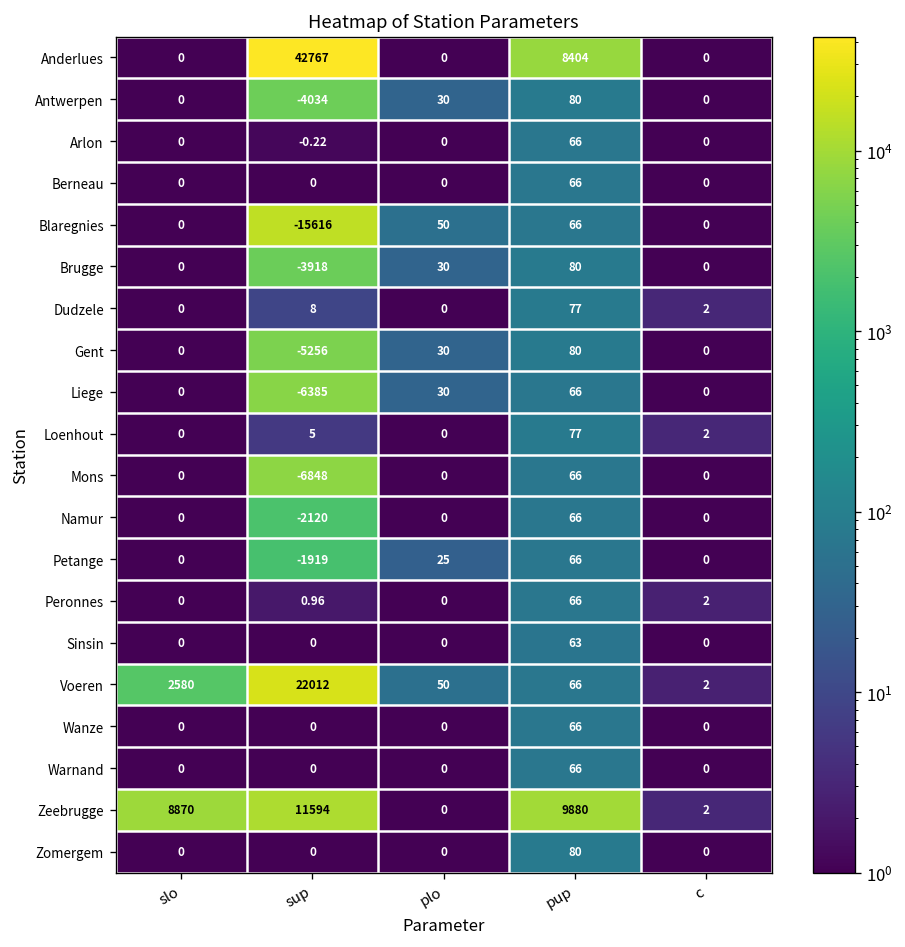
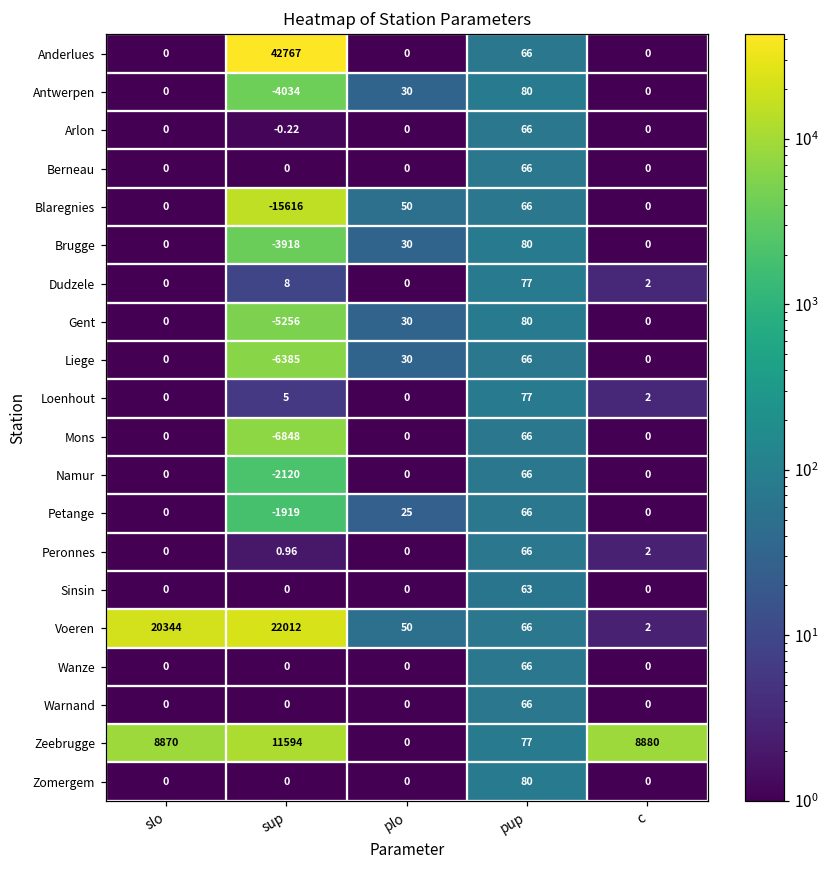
  {
    "Anderlues": {
      "slo": 0,
      "sup": 42767,
      "plo": 0,
-     "pup": 8404,
+     "pup": 66,
      "c": 0
    },
    "Antwerpen": {
      "slo": 0,
      "sup": -4034,
      "plo": 30,
      "pup": 80,
      "c": 0
    },
    "Arlon": {
      "slo": 0,
      "sup": -0.22,
      "plo": 0,
      "pup": 66,
      "c": 0
    },
    "Berneau": {
      "slo": 0,
      "sup": 0,
      "plo": 0,
      "pup": 66,
      "c": 0
    },
    "Blaregnies": {
      "slo": 0,
      "sup": -15616,
      "plo": 50,
      "pup": 66,
      "c": 0
    },
    "Brugge": {
      "slo": 0,
      "sup": -3918,
      "plo": 30,
      "pup": 80,
      "c": 0
    },
    "Dudzele": {
      "slo": 0,
      "sup": 8,
      "plo": 0,
      "pup": 77,
      "c": 2
    },
    "Gent": {
      "slo": 0,
      "sup": -5256,
      "plo": 30,
      "pup": 80,
      "c": 0
    },
    "Liege": {
      "slo": 0,
      "sup": -6385,
      "plo": 30,
      "pup": 66,
      "c": 0
    },
    "Loenhout": {
      "slo": 0,
      "sup": 5,
      "plo": 0,
      "pup": 77,
      "c": 2
    },
    "Mons": {
      "slo": 0,
      "sup": -6848,
      "plo": 0,
      "pup": 66,
      "c": 0
    },
    "Namur": {
      "slo": 0,
      "sup": -2120,
      "plo": 0,
      "pup": 66,
      "c": 0
    },
    "Petange": {
      "slo": 0,
      "sup": -1919,
      "plo": 25,
      "pup": 66,
      "c": 0
    },
    "Peronnes": {
      "slo": 0,
      "sup": 0.96,
      "plo": 0,
      "pup": 66,
      "c": 2
    },
    "Sinsin": {
      "slo": 0,
      "sup": 0,
      "plo": 0,
      "pup": 63,
      "c": 0
    },
    "Voeren": {
-     "slo": 2580,
+     "slo": 20344,
      "sup": 22012,
      "plo": 50,
      "pup": 66,
      "c": 2
    },
    "Wanze": {
      "slo": 0,
      "sup": 0,
      "plo": 0,
      "pup": 66,
      "c": 0
    },
    "Warnand": {
      "slo": 0,
      "sup": 0,
      "plo": 0,
      "pup": 66,
      "c": 0
    },
    "Zeebrugge": {
      "slo": 8870,
      "sup": 11594,
      "plo": 0,
-     "pup": 9880,
-     "c": 2
+     "pup": 77,
+     "c": 8880
    },
    "Zomergem": {
      "slo": 0,
      "sup": 0,
      "plo": 0,
      "pup": 80,
      "c": 0
    }
  }
